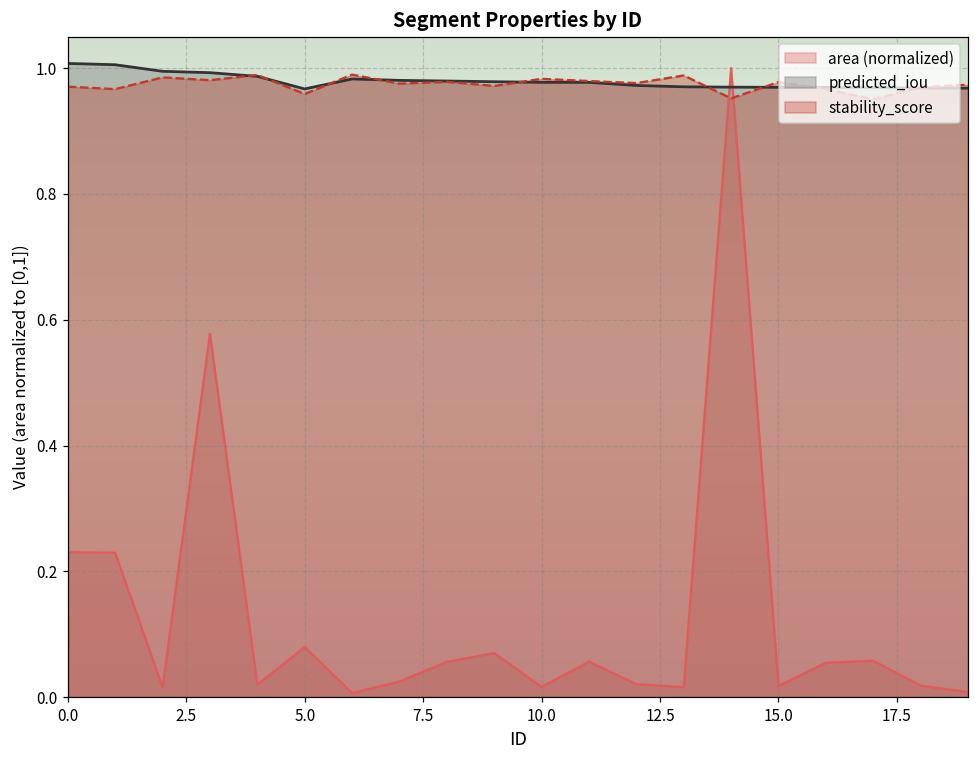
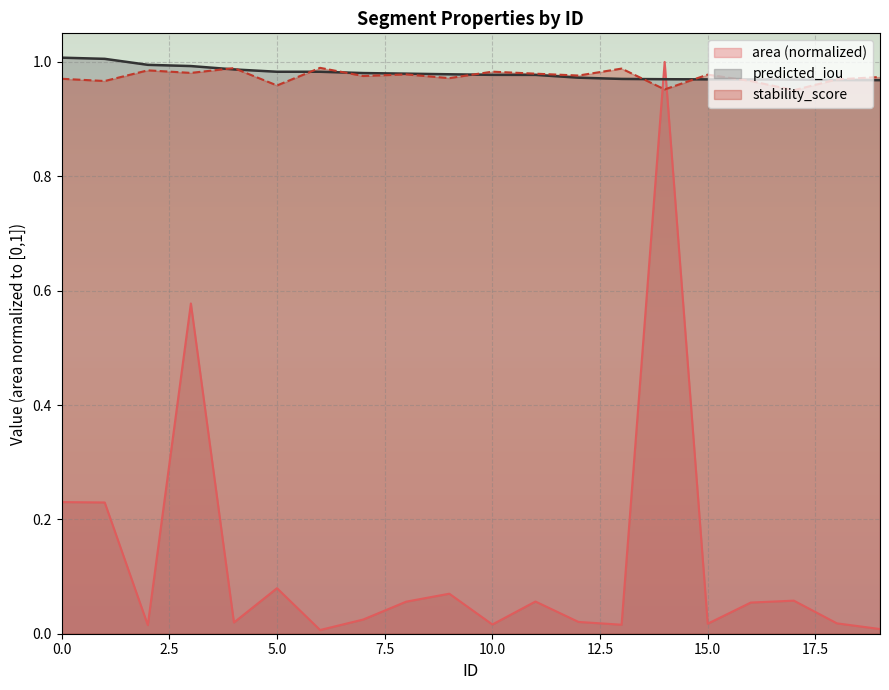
  {
    "predicted_iou": {
      "0.0": 1.01,
-     "5.0": 0.97,
+     "5.0": 0.98,
      "10.0": 0.98,
      "15.0": 0.97
    }
  }
